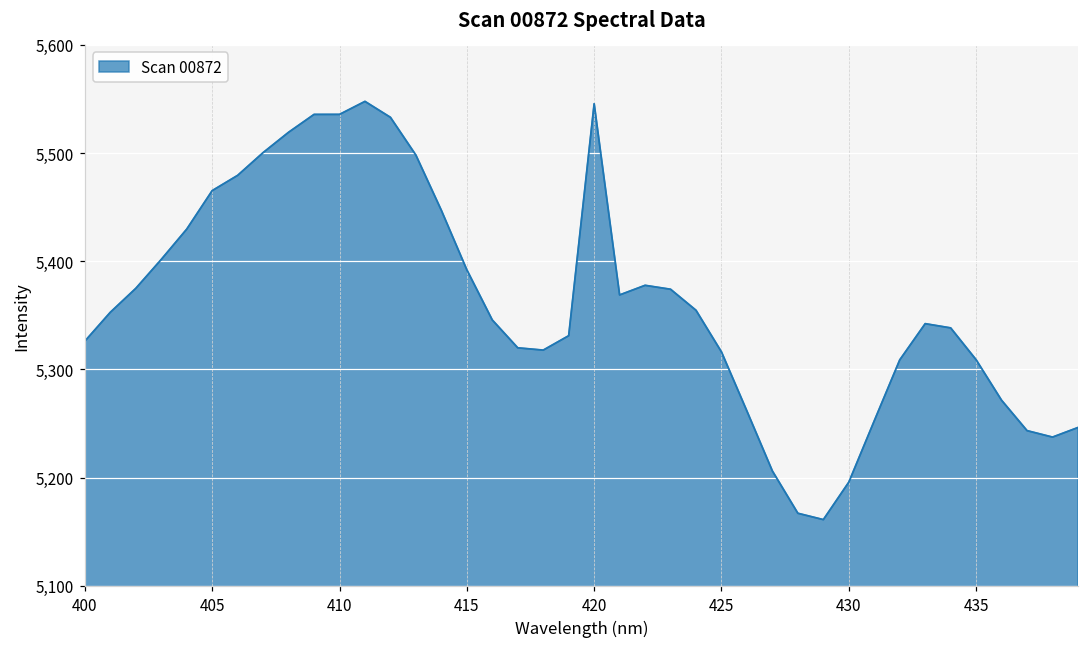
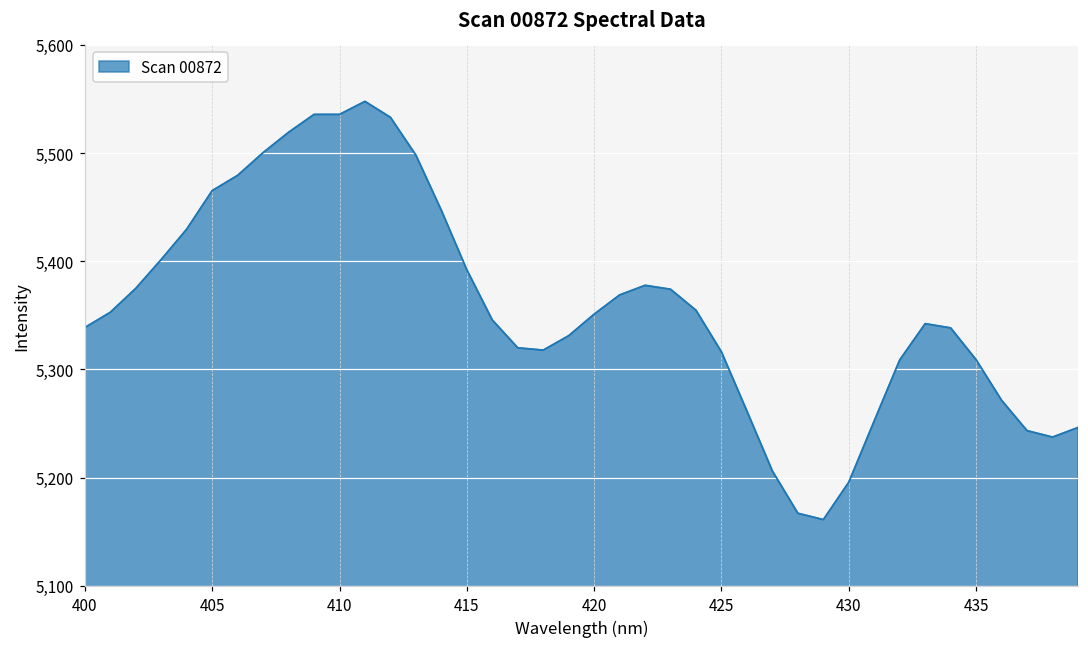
  {
-   "400": "5,330",
+   "400": "5,340",
    "405": "5,470",
    "410": "5,540",
    "415": "5,390",
-   "420": "5,550",
+   "420": "5,350",
    "425": "5,320",
    "430": "5,200",
    "435": "5,310"
  }
